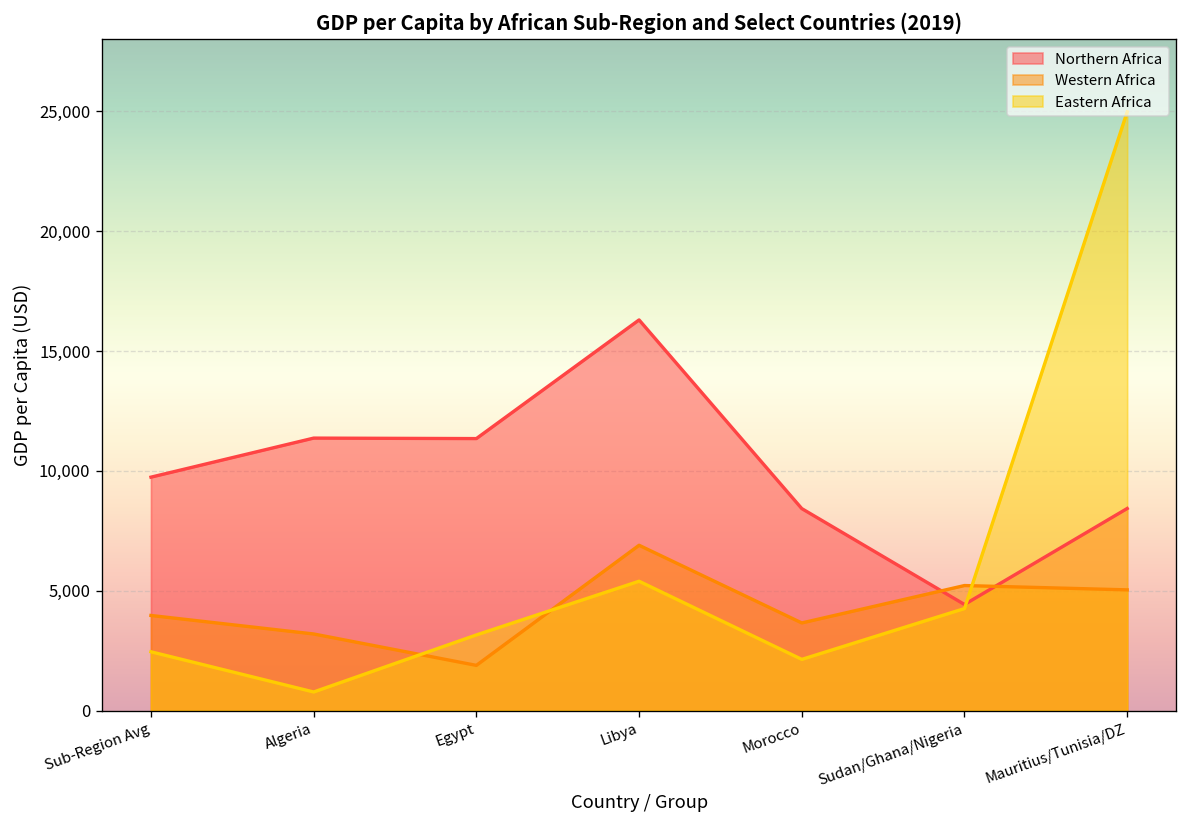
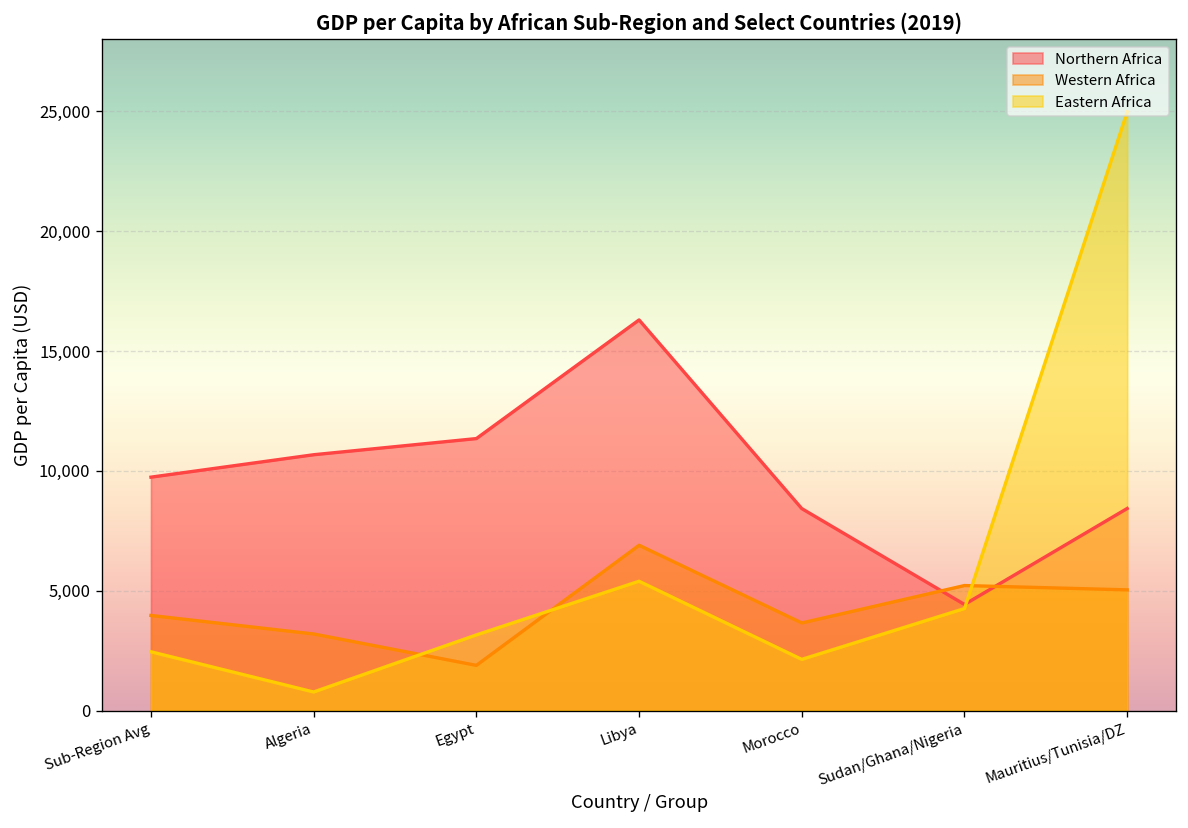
  {
    "Northern Africa": {
      "Sub-Region Avg": "9,700",
-     "Algeria": "11,400",
+     "Algeria": "10,700",
      "Egypt": "11,400",
      "Libya": "16,300",
      "Morocco": "8,400",
      "Sudan/Ghana/Nigeria": "4,400",
      "Mauritius/Tunisia/DZ": "8,400"
    }
  }
